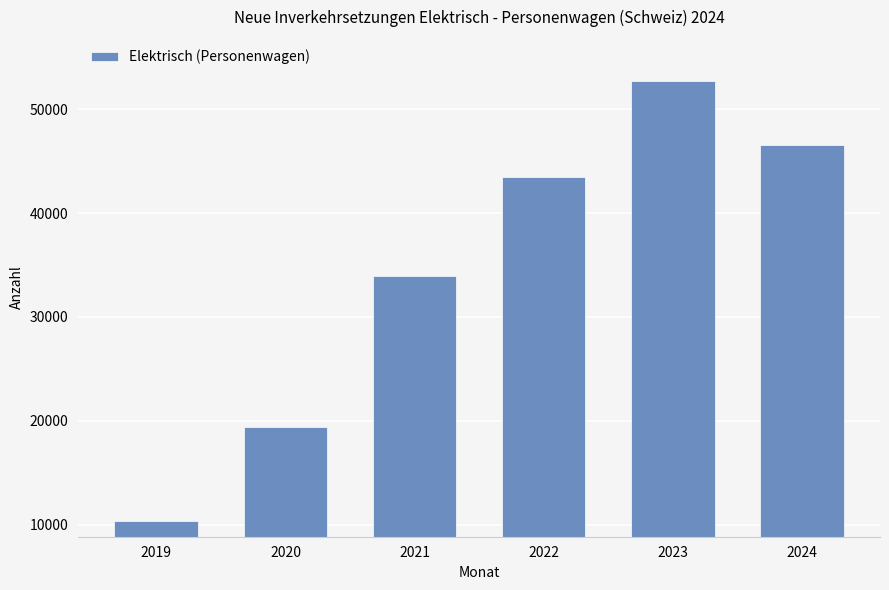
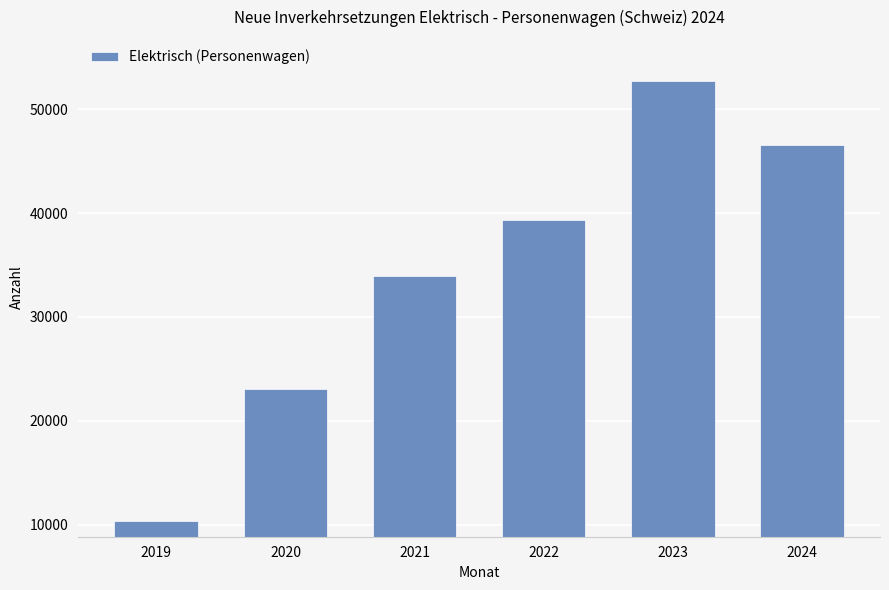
  {
    "2019": 10400,
-   "2020": 19400,
+   "2020": 23100,
    "2021": 34000,
-   "2022": 43500,
+   "2022": 39300,
    "2023": 52700,
    "2024": 46600
  }
